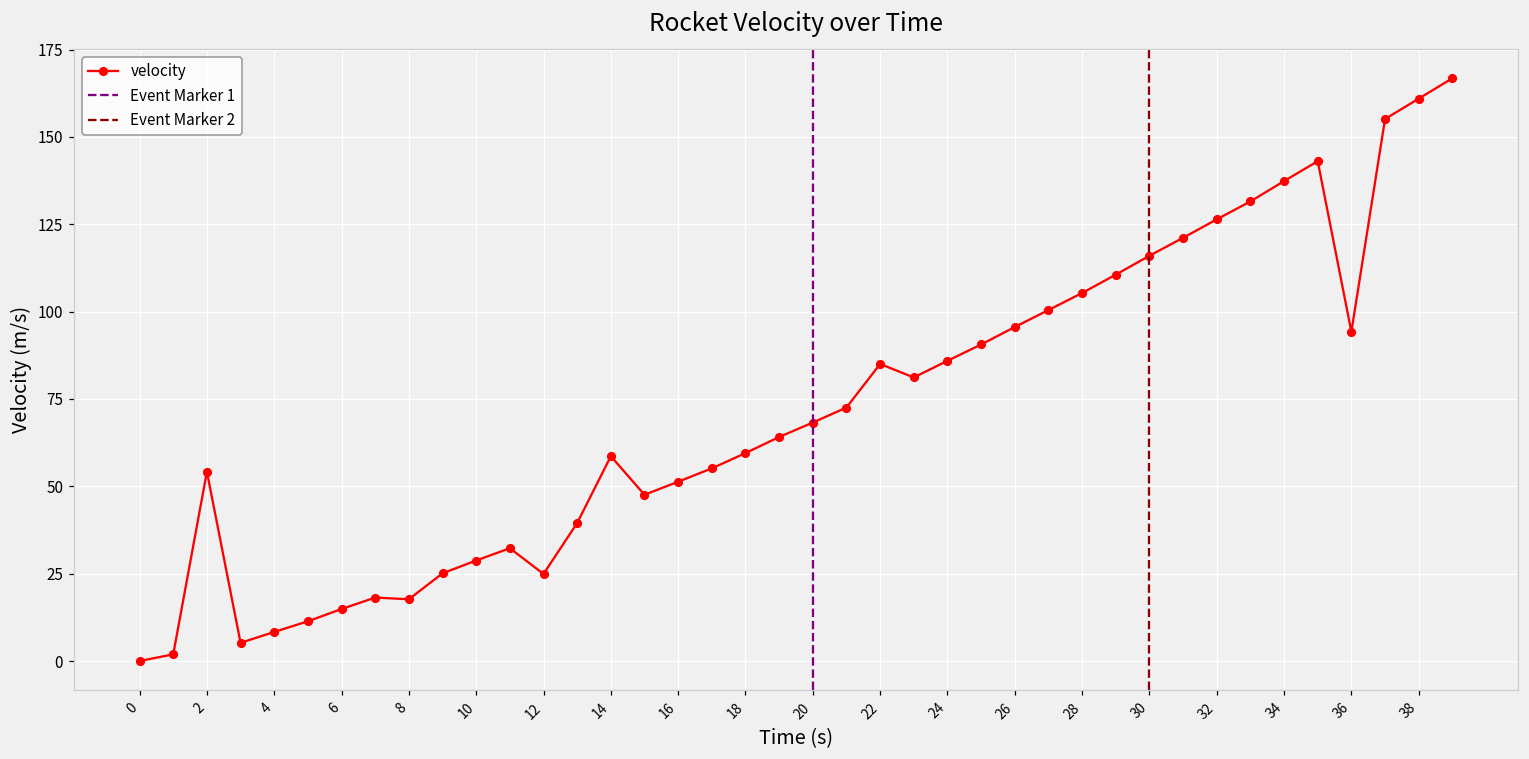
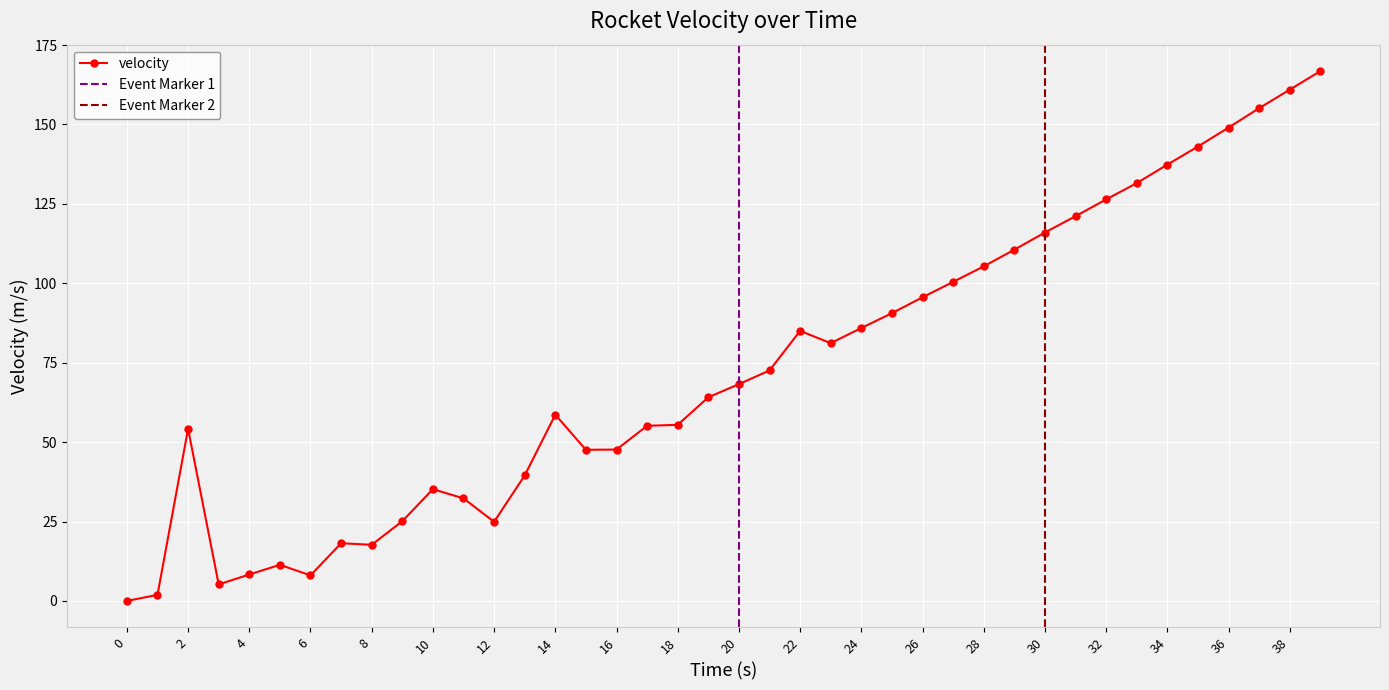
  {
    "0": 0,
    "2": 54,
    "4": 8,
-   "6": 15,
+   "6": 8,
    "8": 18,
-   "10": 29,
+   "10": 35,
    "12": 25,
    "14": 59,
-   "16": 51,
-   "18": 60,
+   "16": 48,
+   "18": 55,
    "20": 68,
    "22": 85,
    "24": 86,
    "26": 96,
    "28": 105,
    "30": 116,
    "32": 126,
    "34": 137,
-   "36": 94,
+   "36": 149,
    "38": 161
  }
